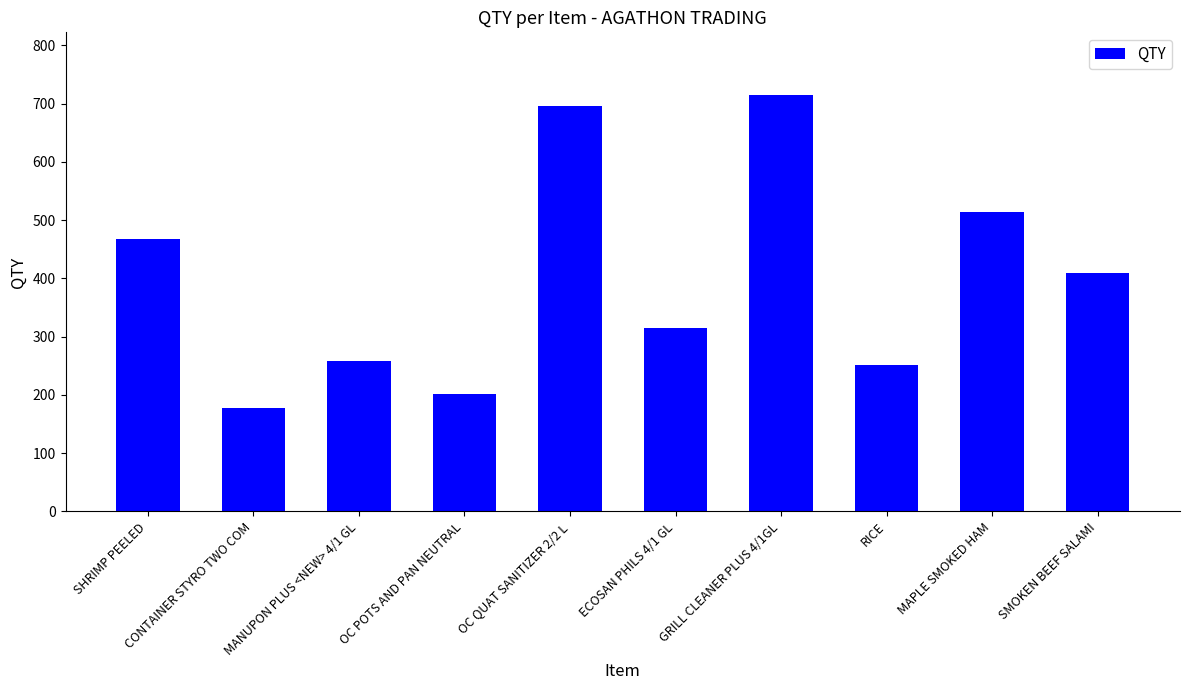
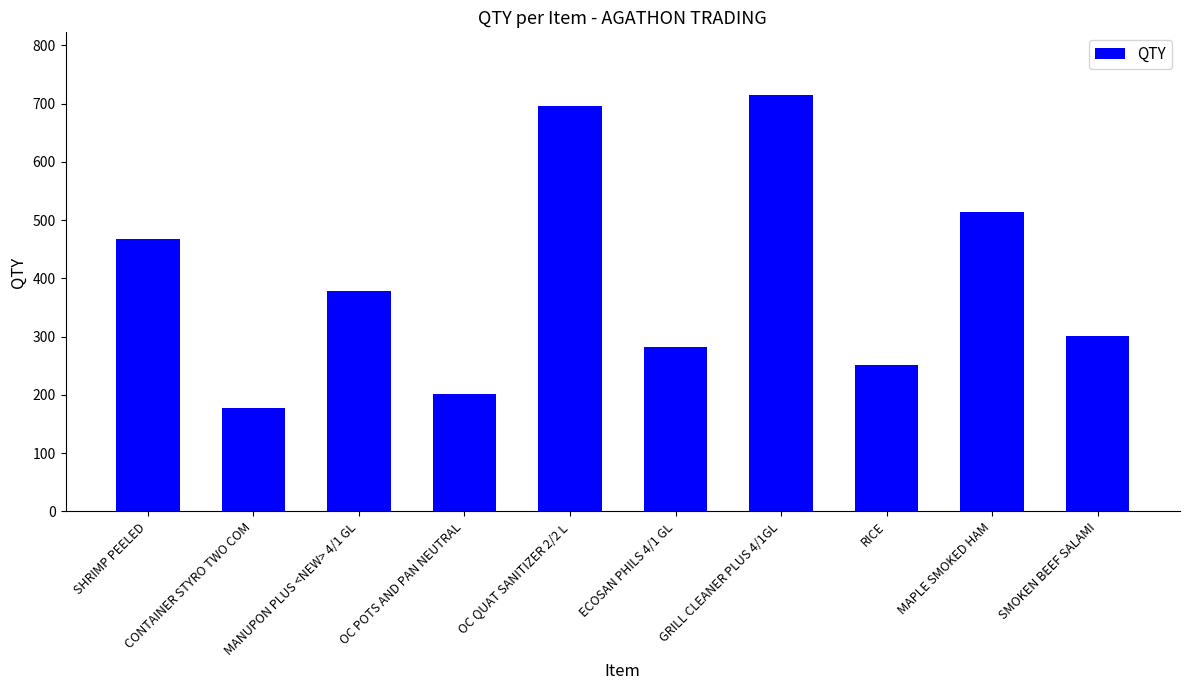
  {
    "SHRIMP PEELED": 470,
    "CONTAINER STYRO TWO COM": 180,
-   "MANUPON PLUS <NEW> 4/1 GL": 260,
+   "MANUPON PLUS <NEW> 4/1 GL": 380,
    "OC POTS AND PAN NEUTRAL": 200,
    "OC QUAT SANITIZER 2/2 L": 700,
-   "ECOSAN PHILS 4/1 GL": 310,
+   "ECOSAN PHILS 4/1 GL": 280,
    "GRILL CLEANER PLUS 4/1GL": 720,
    "RICE": 250,
    "MAPLE SMOKED HAM": 510,
-   "SMOKEN BEEF SALAMI": 410
+   "SMOKEN BEEF SALAMI": 300
  }
